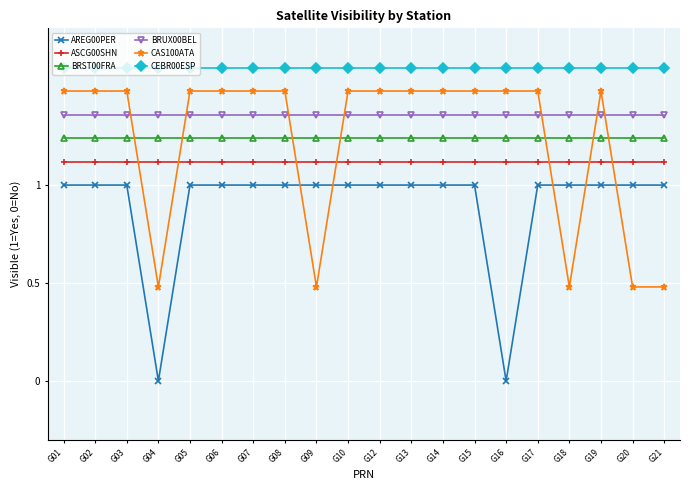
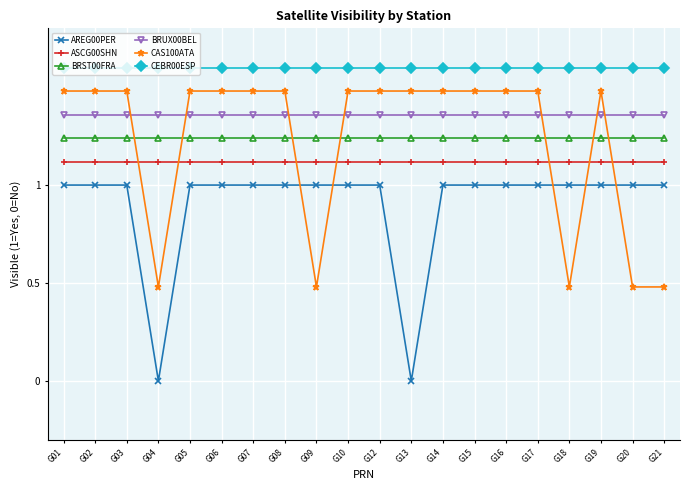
  {
    "AREG00PER": {
      "G01": 1,
      "G02": 1,
      "G03": 1,
      "G04": 0,
      "G05": 1,
      "G06": 1,
      "G07": 1,
      "G08": 1,
      "G09": 1,
      "G10": 1,
      "G12": 1,
-     "G13": 1,
+     "G13": 0,
      "G14": 1,
      "G15": 1,
-     "G16": 0,
+     "G16": 1,
      "G17": 1,
      "G18": 1,
      "G19": 1,
      "G20": 1,
      "G21": 1
    },
    "ASCG00SHN": {
      "G01": 1.12,
      "G02": 1.12,
      "G03": 1.12,
      "G04": 1.12,
      "G05": 1.12,
      "G06": 1.12,
      "G07": 1.12,
      "G08": 1.12,
      "G09": 1.12,
      "G10": 1.12,
      "G12": 1.12,
      "G13": 1.12,
      "G14": 1.12,
      "G15": 1.12,
      "G16": 1.12,
      "G17": 1.12,
      "G18": 1.12,
      "G19": 1.12,
      "G20": 1.12,
      "G21": 1.12
    },
    "BRST00FRA": {
      "G01": 1.24,
      "G02": 1.24,
      "G03": 1.24,
      "G04": 1.24,
      "G05": 1.24,
      "G06": 1.24,
      "G07": 1.24,
      "G08": 1.24,
      "G09": 1.24,
      "G10": 1.24,
      "G12": 1.24,
      "G13": 1.24,
      "G14": 1.24,
      "G15": 1.24,
      "G16": 1.24,
      "G17": 1.24,
      "G18": 1.24,
      "G19": 1.24,
      "G20": 1.24,
      "G21": 1.24
    },
    "BRUX00BEL": {
      "G01": 1.36,
      "G02": 1.36,
      "G03": 1.36,
      "G04": 1.36,
      "G05": 1.36,
      "G06": 1.36,
      "G07": 1.36,
      "G08": 1.36,
      "G09": 1.36,
      "G10": 1.36,
      "G12": 1.36,
      "G13": 1.36,
      "G14": 1.36,
      "G15": 1.36,
      "G16": 1.36,
      "G17": 1.36,
      "G18": 1.36,
      "G19": 1.36,
      "G20": 1.36,
      "G21": 1.36
    },
    "CAS100ATA": {
      "G01": 1.48,
      "G02": 1.48,
      "G03": 1.48,
      "G04": 0.48,
      "G05": 1.48,
      "G06": 1.48,
      "G07": 1.48,
      "G08": 1.48,
      "G09": 0.48,
      "G10": 1.48,
      "G12": 1.48,
      "G13": 1.48,
      "G14": 1.48,
      "G15": 1.48,
      "G16": 1.48,
      "G17": 1.48,
      "G18": 0.48,
      "G19": 1.48,
      "G20": 0.48,
      "G21": 0.48
    },
    "CEBR00ESP": {
      "G06": 1.60,
      "G07": 1.60,
      "G08": 1.60,
      "G09": 1.60,
      "G10": 1.60,
      "G12": 1.60,
      "G13": 1.60,
      "G14": 1.60,
      "G15": 1.60,
      "G16": 1.60,
      "G17": 1.60,
      "G18": 1.60,
      "G19": 1.60,
      "G20": 1.60,
      "G21": 1.60
    }
  }
